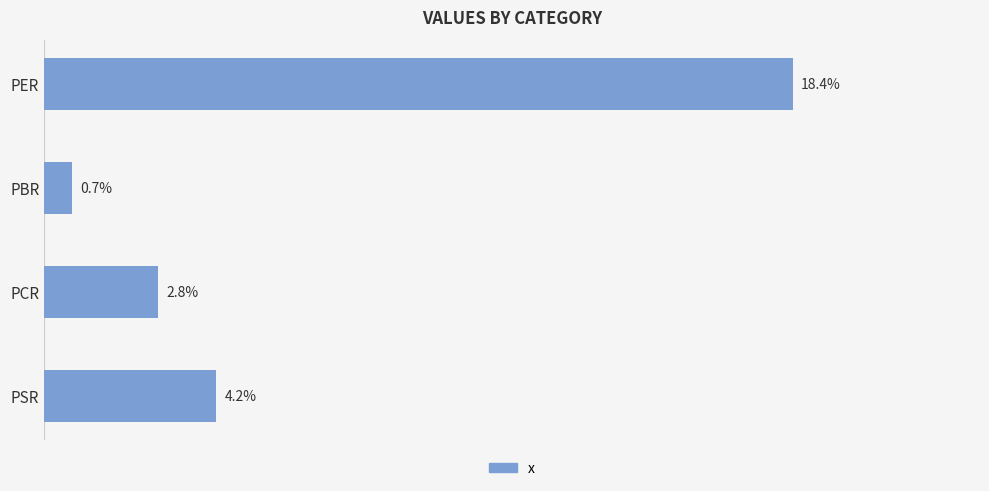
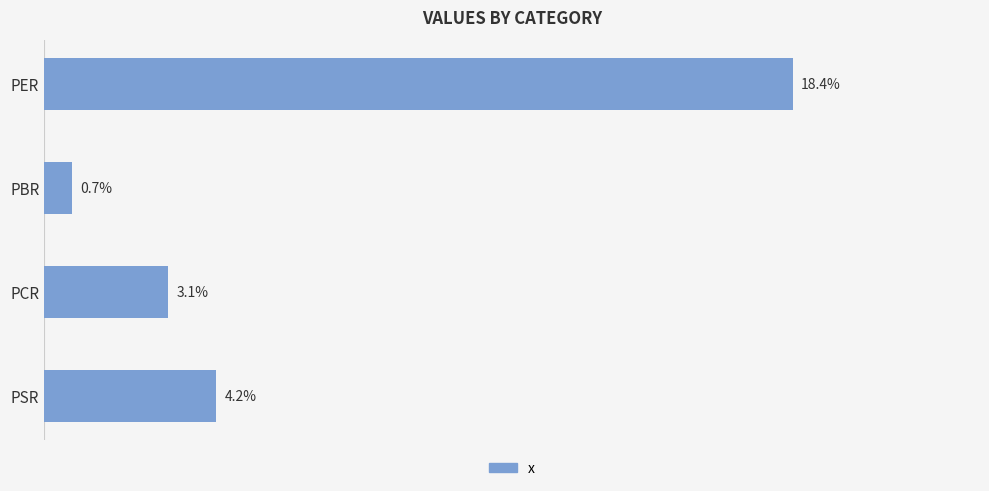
  {
    "PER": "18.4%",
    "PBR": "0.7%",
-   "PCR": "2.8%",
+   "PCR": "3.1%",
    "PSR": "4.2%"
  }
